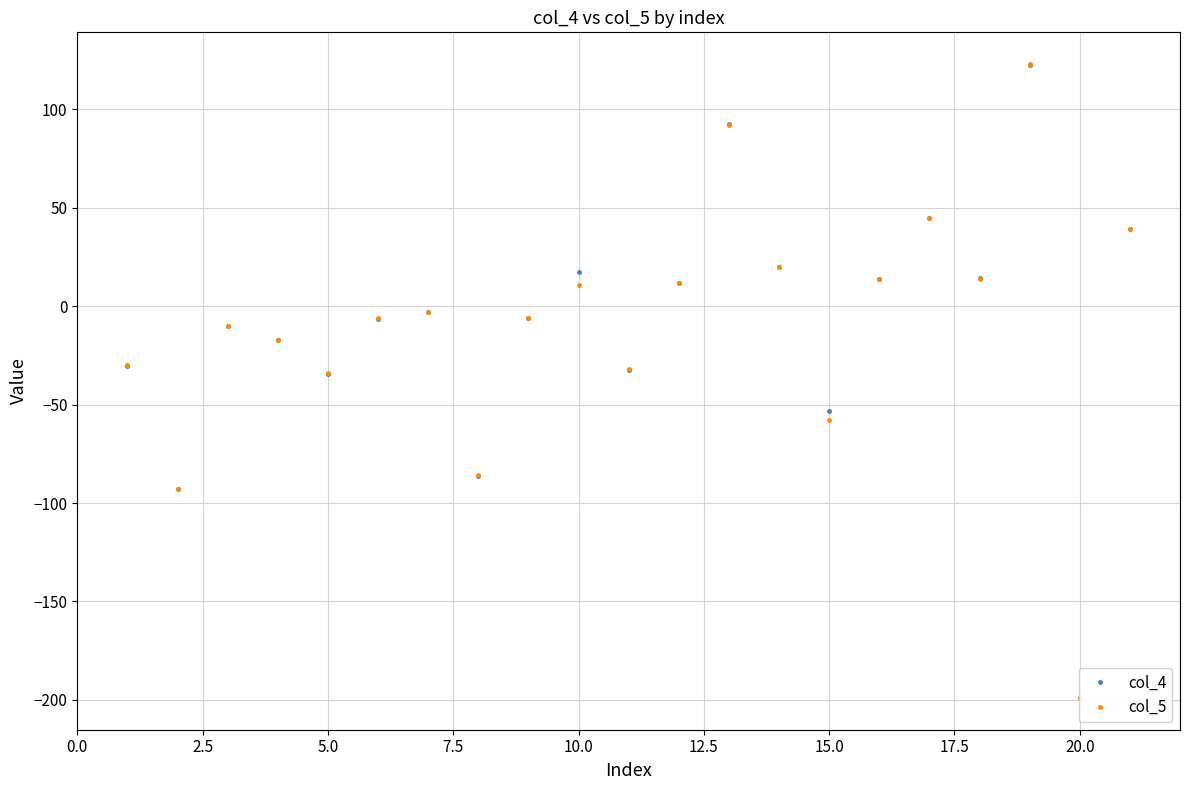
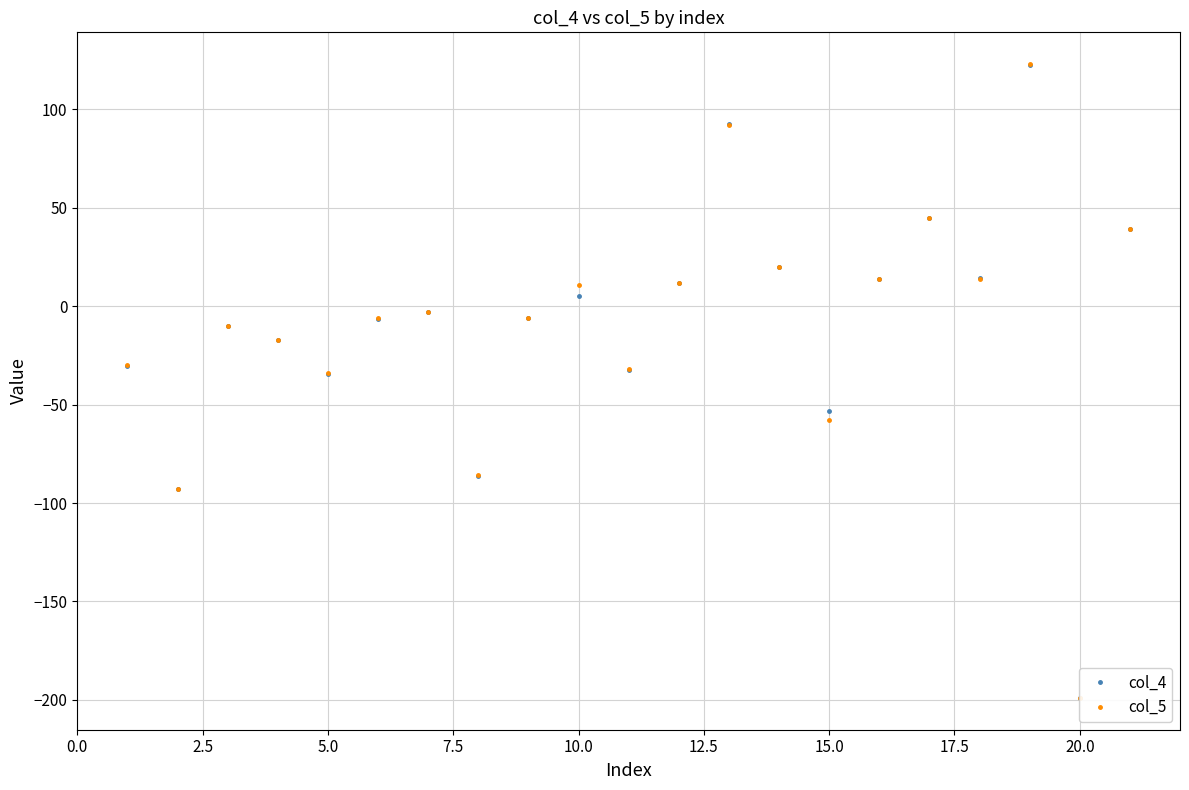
  {
    "col_4": {
-     "10.0": 17,
+     "10.0": 5,
      "15.0": -53
    },
    "col_5": {
      "10.0": 11,
      "15.0": -58
    }
  }
